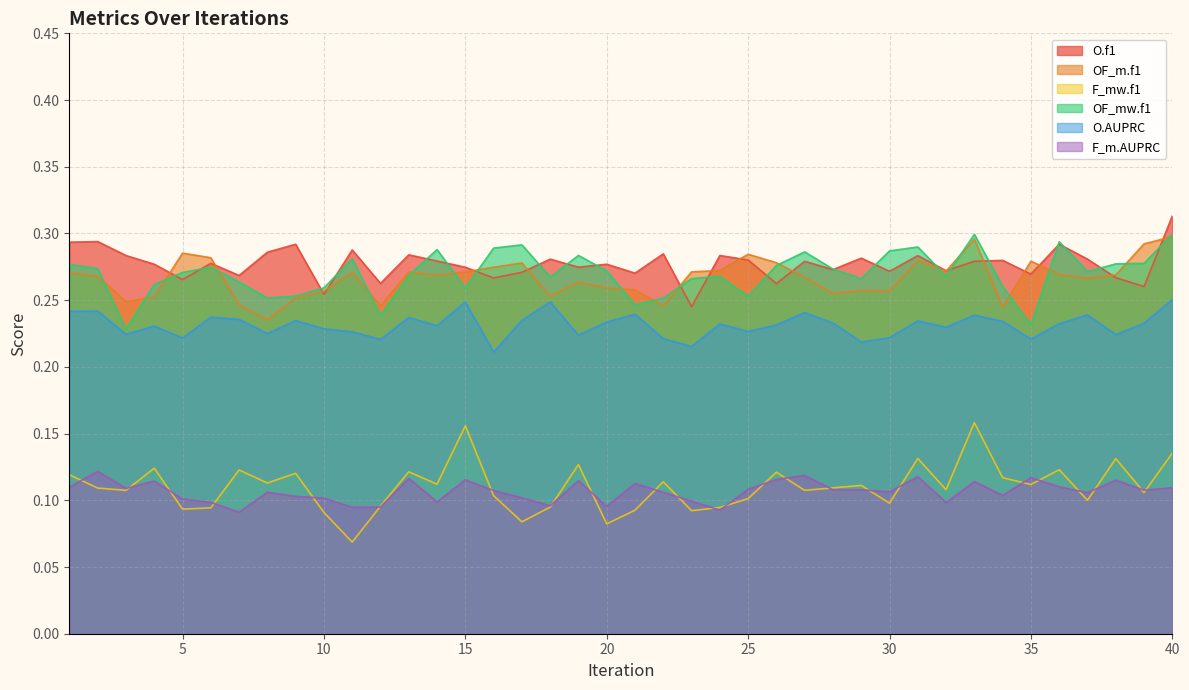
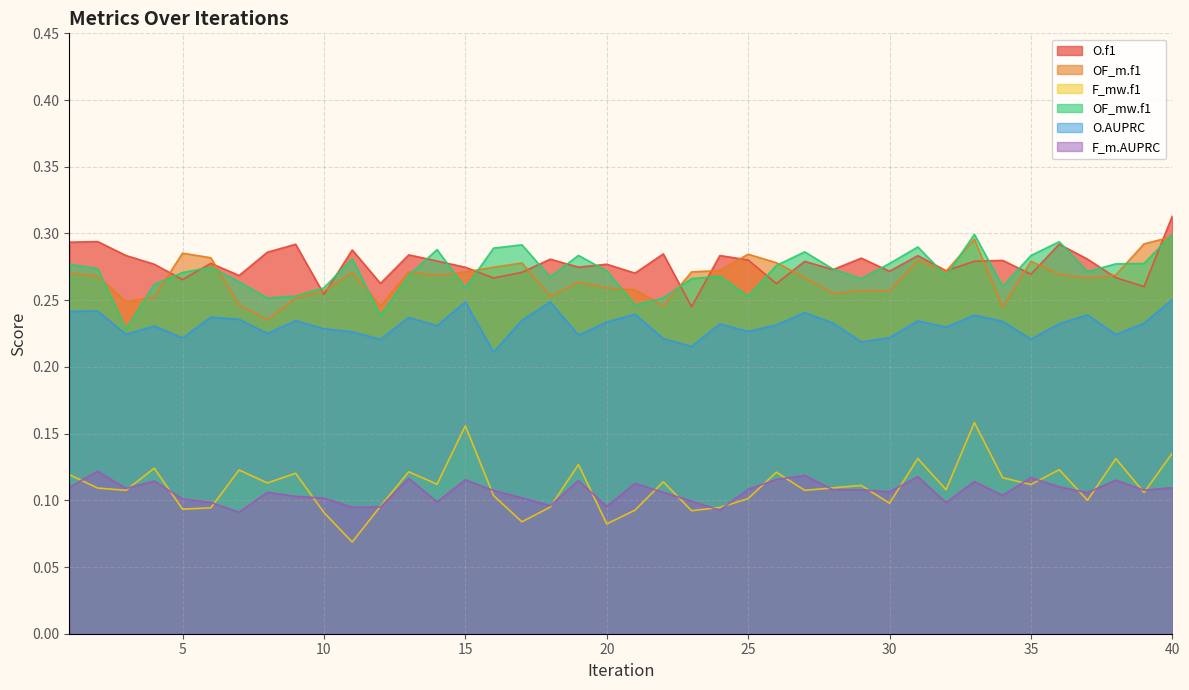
  {
    "F_mw.f1": {
      "5": 0.093,
      "10": 0.091,
      "15": 0.156,
      "20": 0.082,
      "25": 0.101,
      "30": 0.098,
      "35": 0.112,
      "40": 0.135
    },
    "OF_mw.f1": {
      "5": 0.271,
      "10": 0.259,
      "15": 0.259,
      "20": 0.272,
      "25": 0.253,
-     "30": 0.287,
-     "35": 0.231
+     "30": 0.278,
+     "35": 0.283
    },
    "O.AUPRC": {
      "5": 0.222,
      "10": 0.229,
      "15": 0.249,
      "20": 0.234,
      "25": 0.227,
      "30": 0.222,
      "35": 0.221,
      "40": 0.250
    },
    "F_m.AUPRC": {
      "5": 0.101,
      "10": 0.102,
      "15": 0.115,
      "20": 0.095,
      "25": 0.108,
      "30": 0.106,
      "35": 0.117,
      "40": 0.109
    }
  }
